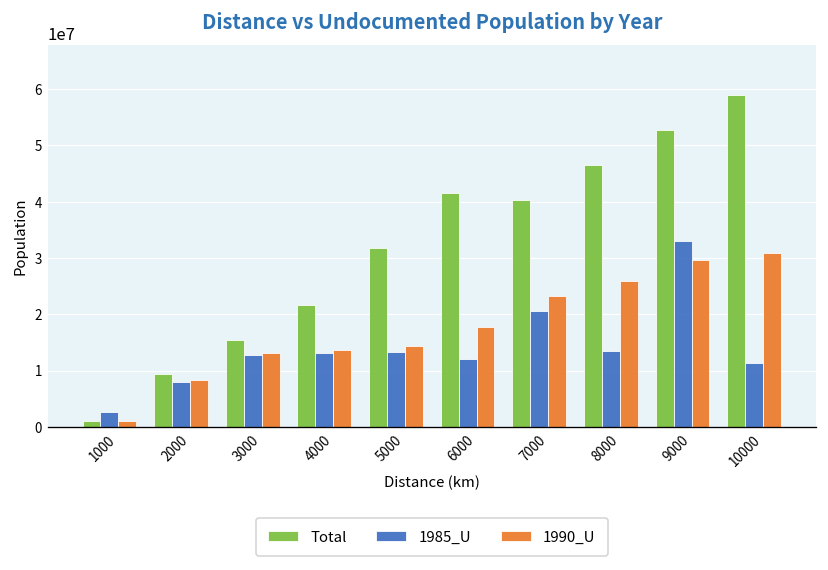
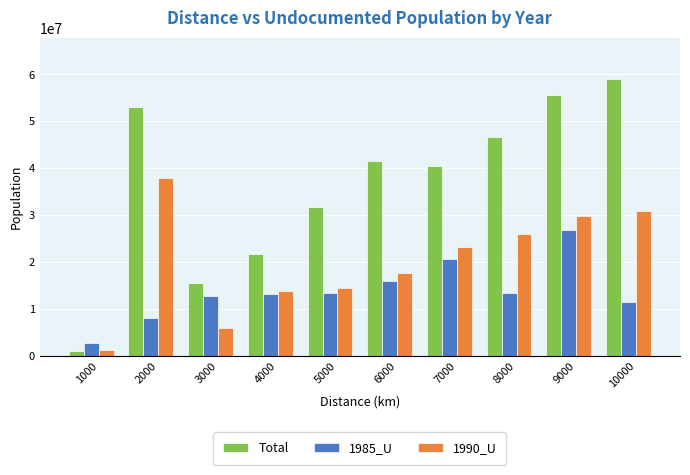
  {
    "Total": {
      "1000": 1000000,
-     "2000": 9000000,
+     "2000": 53000000,
      "3000": 16000000,
      "4000": 22000000,
      "5000": 32000000,
      "6000": 41000000,
      "7000": 40000000,
      "8000": 47000000,
-     "9000": 53000000,
+     "9000": 56000000,
      "10000": 59000000
    },
    "1985_U": {
      "1000": 3000000,
      "2000": 8000000,
      "3000": 13000000,
      "4000": 13000000,
      "5000": 13000000,
-     "6000": 12000000,
+     "6000": 16000000,
      "7000": 21000000,
      "8000": 13000000,
-     "9000": 33000000,
+     "9000": 27000000,
      "10000": 11000000
    },
    "1990_U": {
      "1000": 1000000,
-     "2000": 8000000,
-     "3000": 13000000,
+     "2000": 38000000,
+     "3000": 6000000,
      "4000": 14000000,
      "5000": 14000000,
      "6000": 18000000,
      "7000": 23000000,
      "8000": 26000000,
      "9000": 30000000,
      "10000": 31000000
    }
  }
